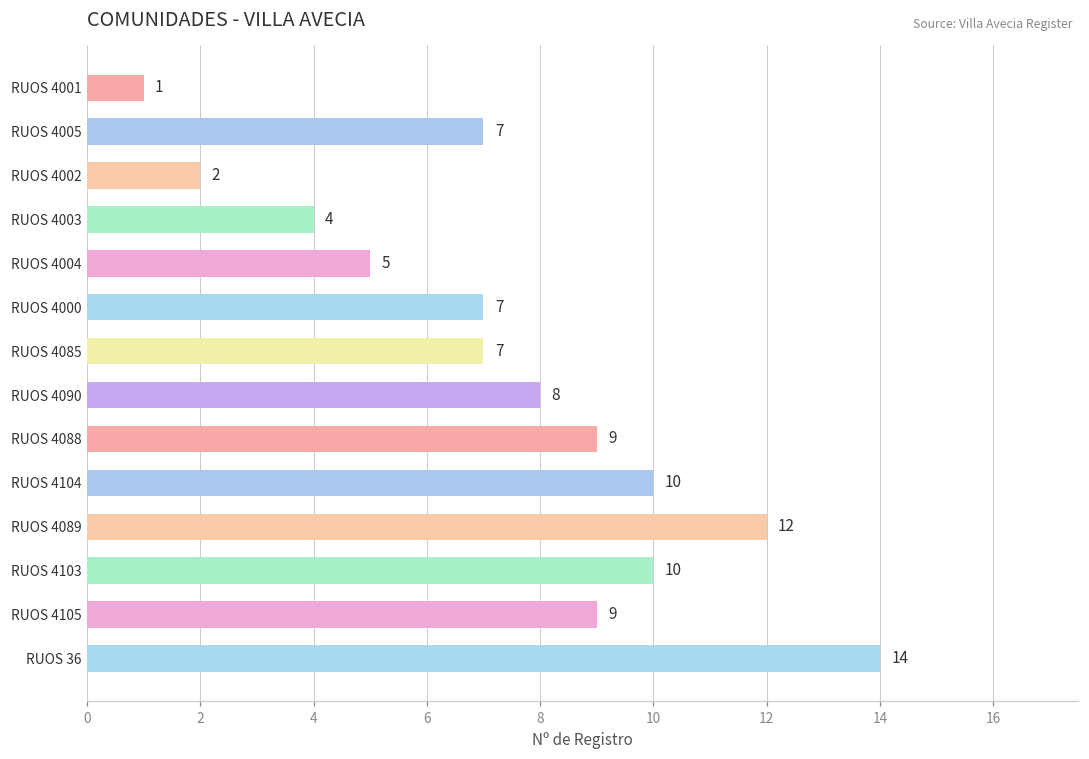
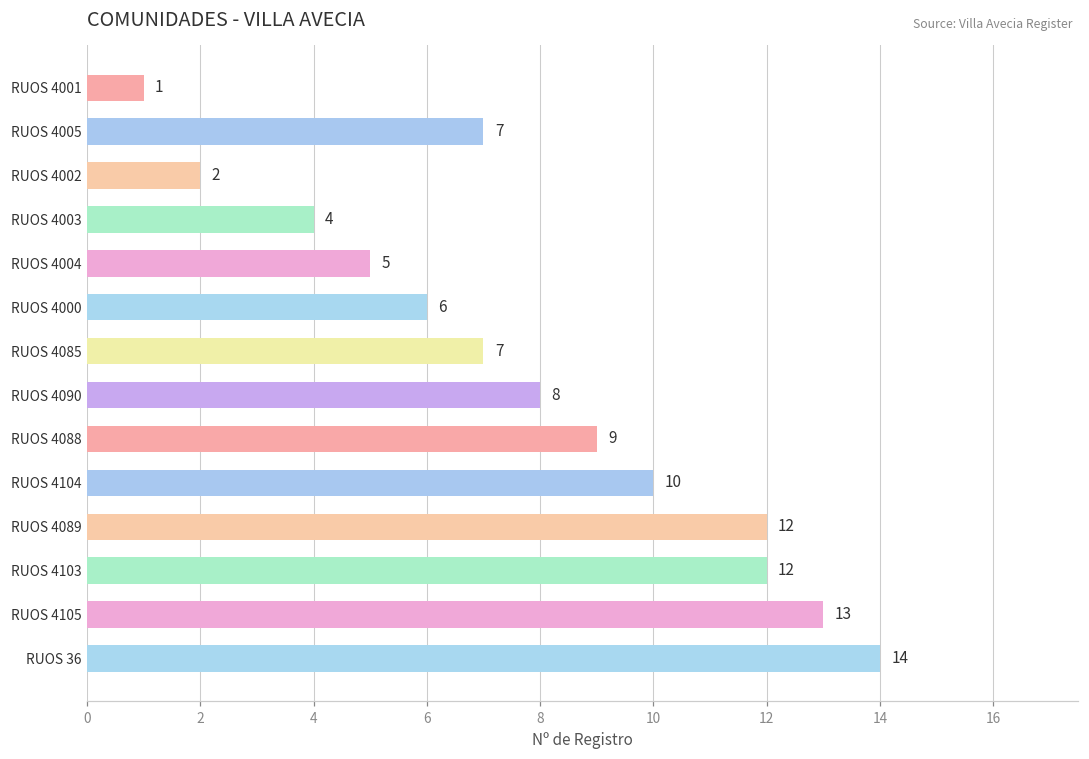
  {
    "RUOS 4001": 1,
    "RUOS 4005": 7,
    "RUOS 4002": 2,
    "RUOS 4003": 4,
    "RUOS 4004": 5,
-   "RUOS 4000": 7,
+   "RUOS 4000": 6,
    "RUOS 4085": 7,
    "RUOS 4090": 8,
    "RUOS 4088": 9,
    "RUOS 4104": 10,
    "RUOS 4089": 12,
-   "RUOS 4103": 10,
-   "RUOS 4105": 9,
+   "RUOS 4103": 12,
+   "RUOS 4105": 13,
    "RUOS 36": 14
  }
